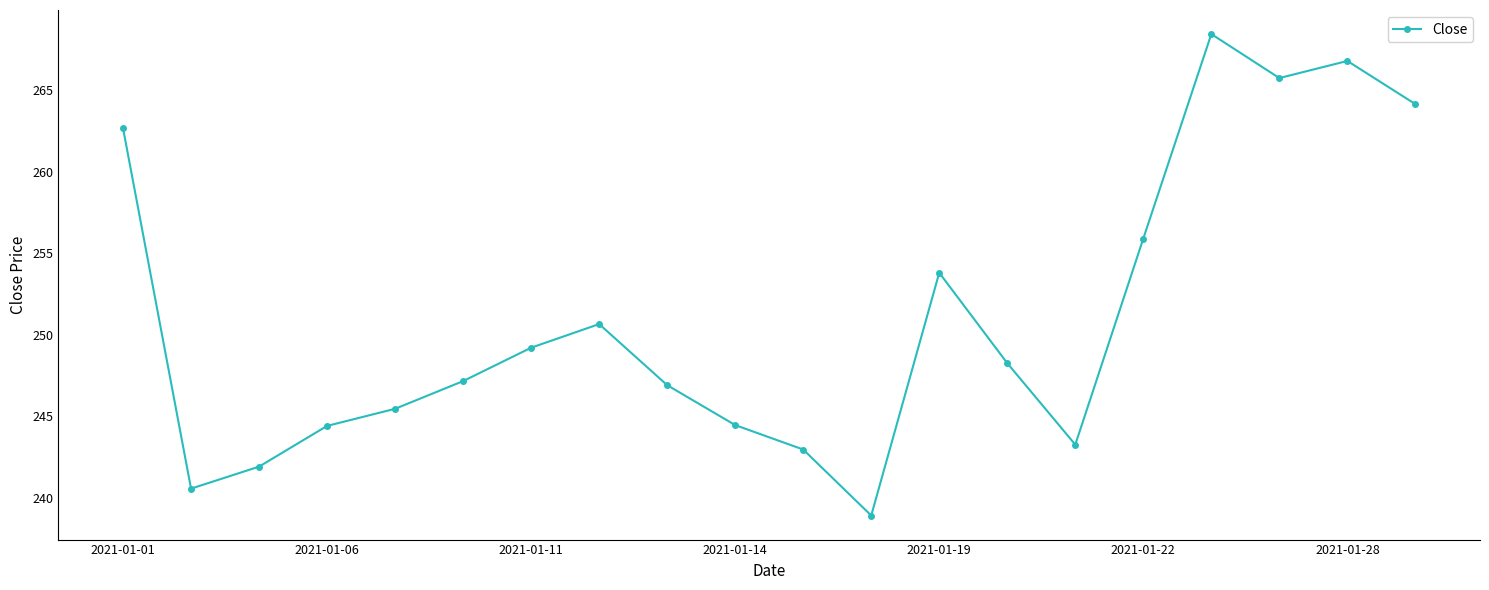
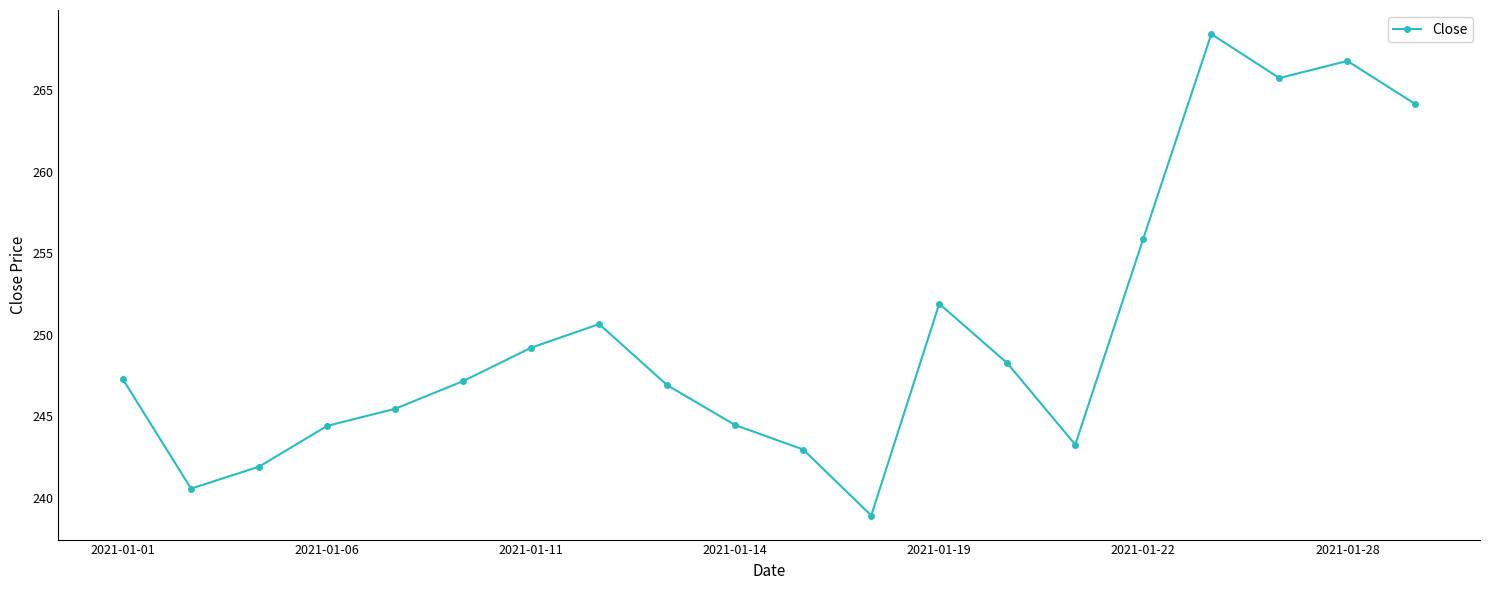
  {
-   "2021-01-01": 262.7,
+   "2021-01-01": 247.3,
    "2021-01-06": 244.4,
    "2021-01-11": 249.2,
    "2021-01-14": 244.5,
-   "2021-01-19": 253.8,
+   "2021-01-19": 251.9,
    "2021-01-22": 255.9,
    "2021-01-28": 266.8
  }
